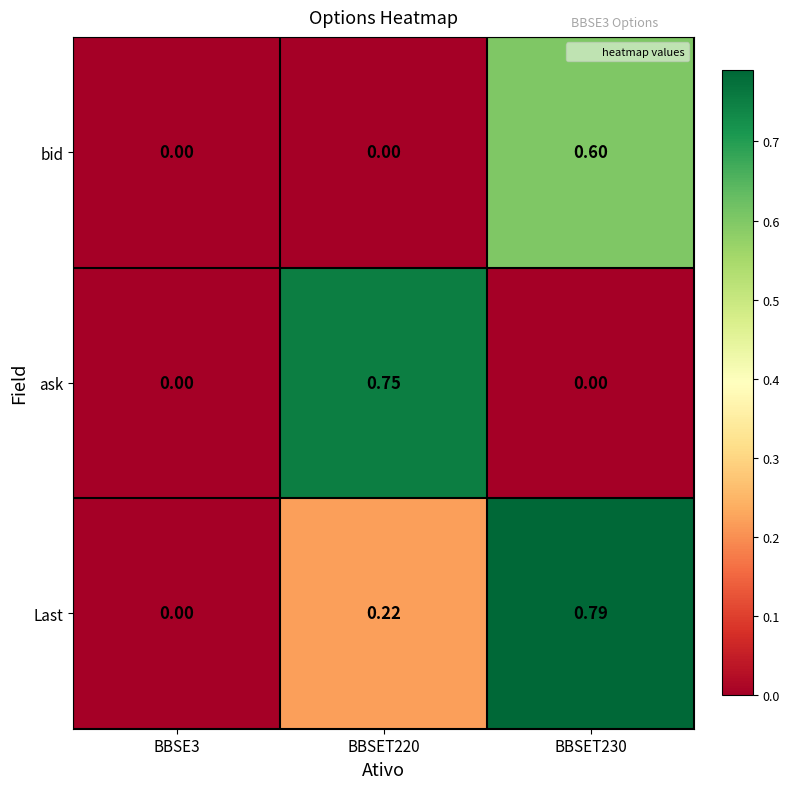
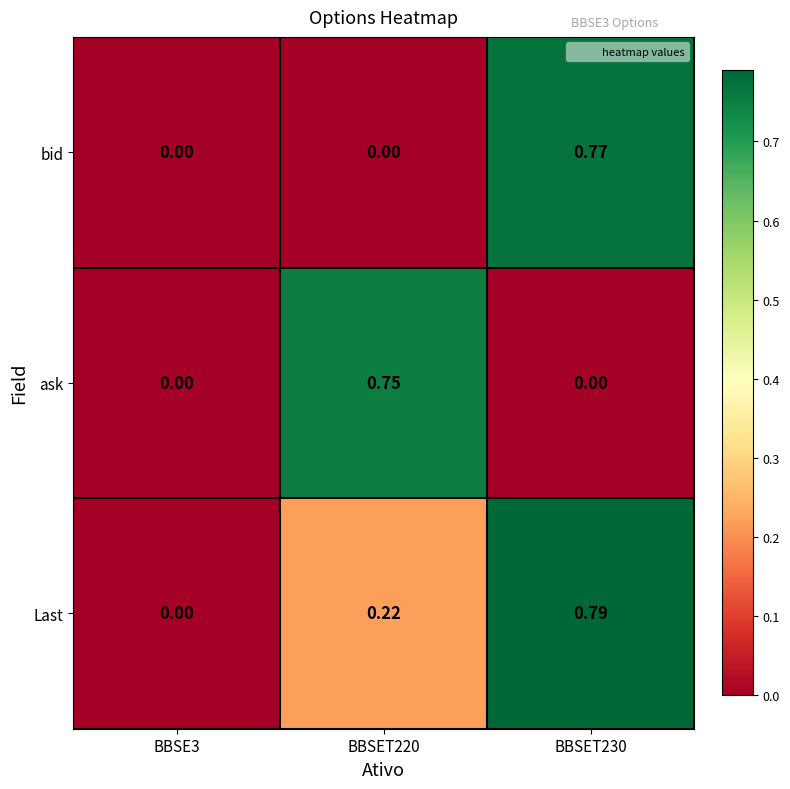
  {
    "bid": {
      "BBSE3": 0.00,
      "BBSET220": 0.00,
-     "BBSET230": 0.60
+     "BBSET230": 0.77
    },
    "ask": {
      "BBSE3": 0.00,
      "BBSET220": 0.75,
      "BBSET230": 0.00
    },
    "Last": {
      "BBSE3": 0.00,
      "BBSET220": 0.22,
      "BBSET230": 0.79
    }
  }
